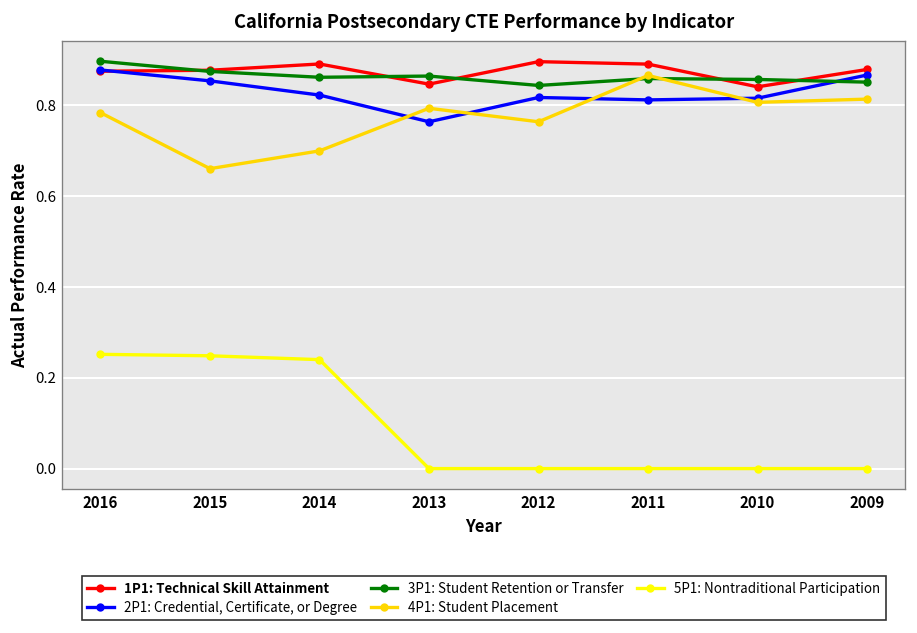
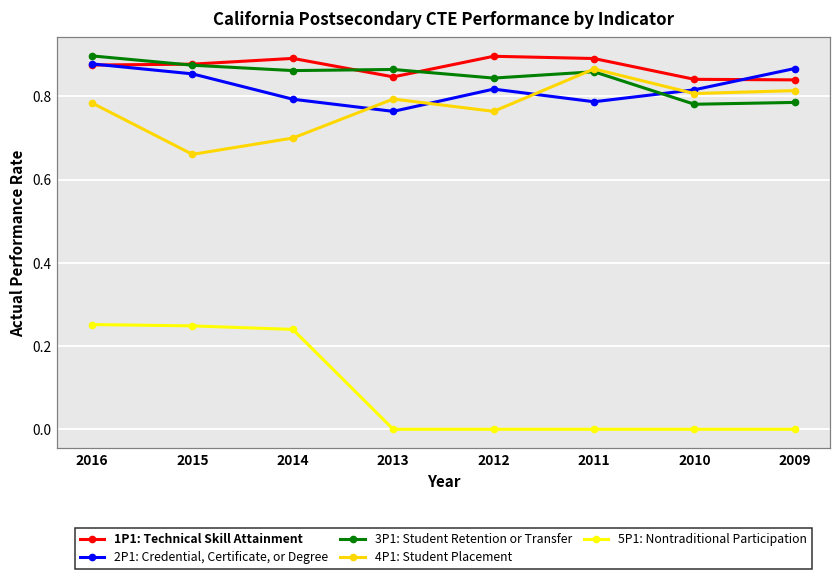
  {
    "1P1: Technical Skill Attainment": {
      "2014": 0.89,
      "2013": 0.85,
      "2012": 0.90,
      "2011": 0.89,
      "2010": 0.84,
-     "2009": 0.88
+     "2009": 0.84
    },
    "2P1: Credential, Certificate, or Degree": {
      "2015": 0.85,
-     "2014": 0.82,
+     "2014": 0.79,
      "2013": 0.76,
      "2012": 0.82,
-     "2011": 0.81,
+     "2011": 0.79,
      "2010": 0.82,
      "2009": 0.87
    },
    "3P1: Student Retention or Transfer": {
      "2016": 0.90,
      "2014": 0.86,
      "2013": 0.86,
      "2012": 0.84,
      "2011": 0.86,
-     "2010": 0.86,
-     "2009": 0.85
+     "2010": 0.78,
+     "2009": 0.79
    }
  }
